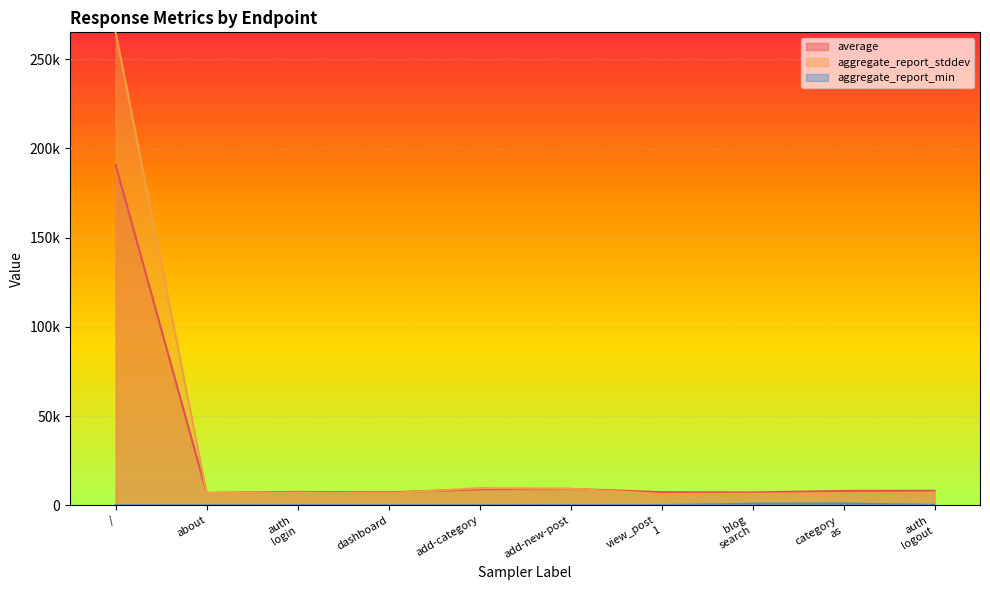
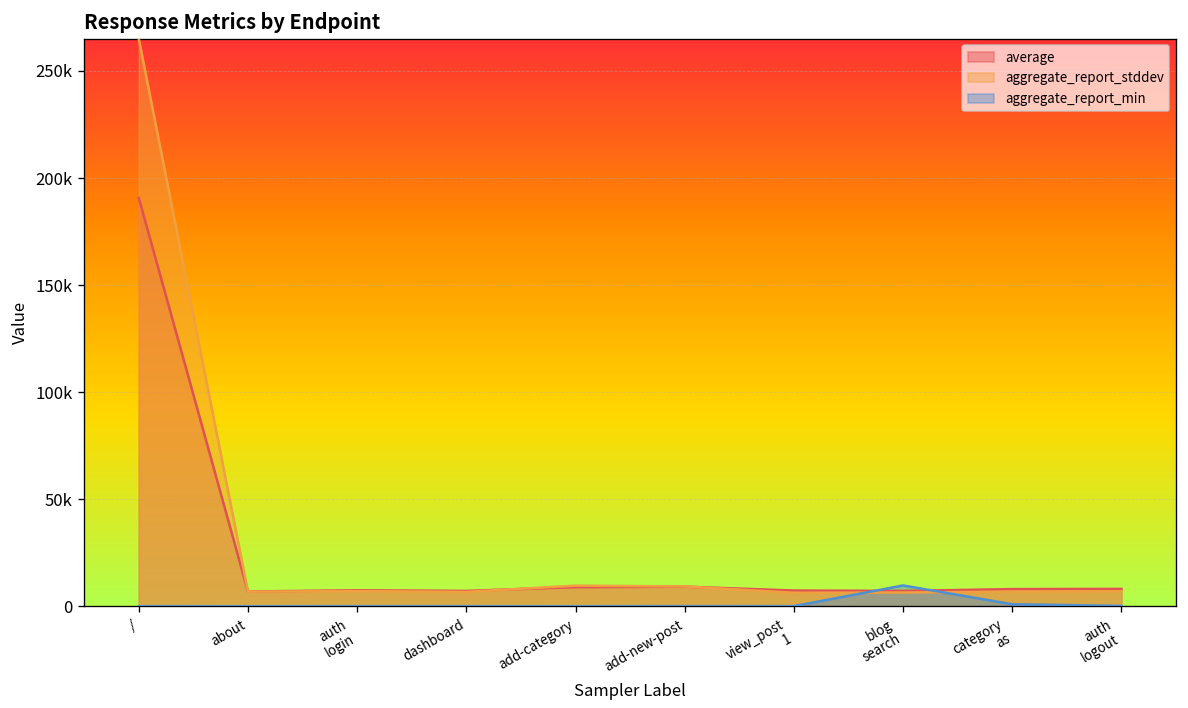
  {
    "aggregate_report_min": {
      "/": 0,
      "about": 0,
      "auth login": 0,
      "dashboard": 0,
      "add-category": 0,
      "add-new-post": 0,
      "view_post 1": 0,
-     "blog search": 1000,
+     "blog search": 10000,
      "category as": 1000,
      "auth logout": 0
    }
  }
